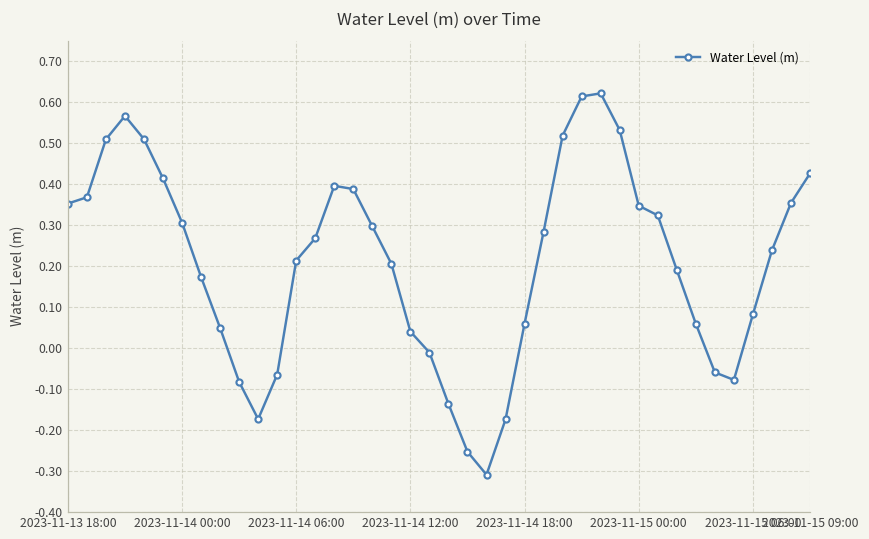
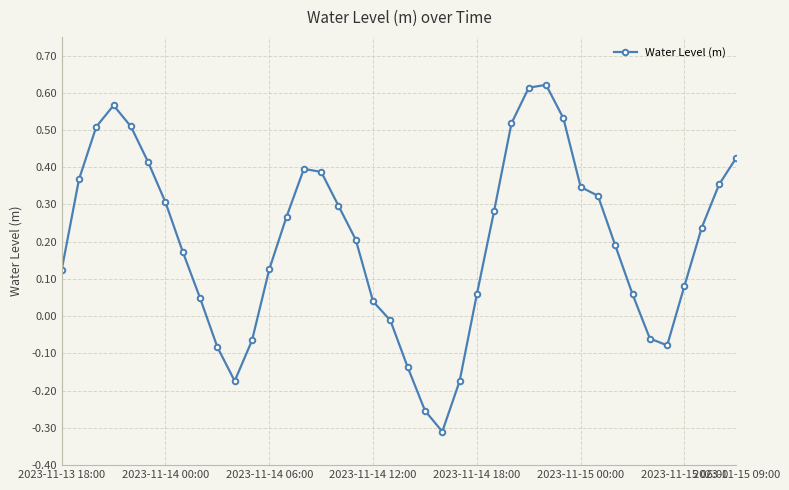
  {
-   "2023-11-13 18:00": 0.35,
+   "2023-11-13 18:00": 0.12,
    "2023-11-14 00:00": 0.31,
-   "2023-11-14 06:00": 0.21,
+   "2023-11-14 06:00": 0.13,
    "2023-11-14 12:00": 0.04,
    "2023-11-14 18:00": 0.06,
    "2023-11-15 00:00": 0.35
  }
